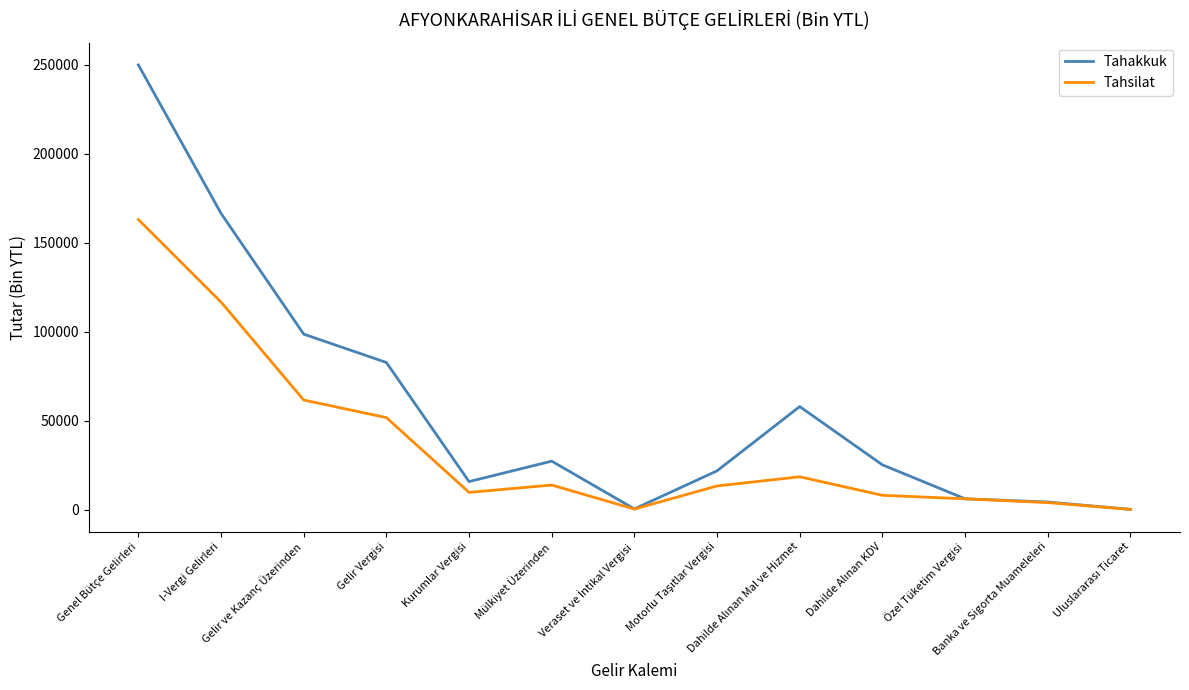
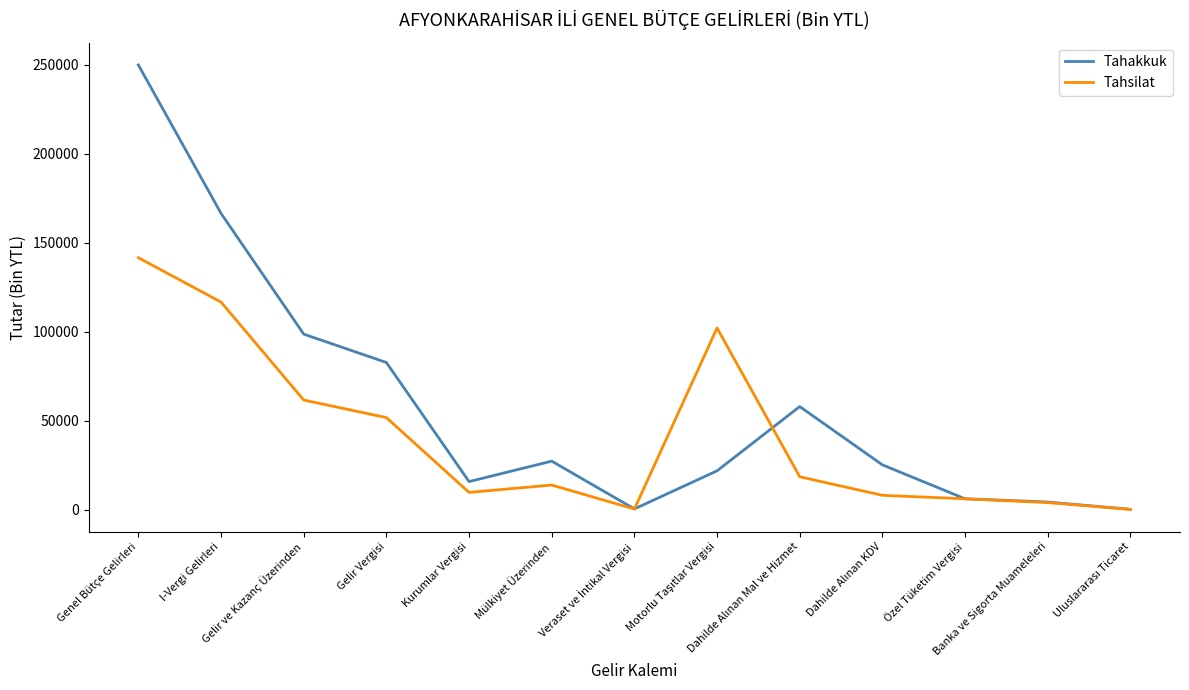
  {
    "Tahakkuk": {
      "Genel Bütçe Gelirleri": 250000,
      "I-Vergi Gelirleri": 167000,
      "Gelir ve Kazanç Üzerinden": 99000,
      "Gelir Vergisi": 83000,
      "Kurumlar Vergisi": 16000,
      "Mülkiyet Üzerinden": 27000,
      "Motorlu Taşıtlar Vergisi": 22000,
      "Dahilde Alınan Mal ve Hizmet": 58000,
      "Dahilde Alınan KDV": 25000
    },
    "Tahsilat": {
-     "Genel Bütçe Gelirleri": 163000,
+     "Genel Bütçe Gelirleri": 142000,
      "I-Vergi Gelirleri": 117000,
      "Gelir ve Kazanç Üzerinden": 62000,
      "Gelir Vergisi": 52000,
      "Kurumlar Vergisi": 10000,
      "Mülkiyet Üzerinden": 14000,
-     "Motorlu Taşıtlar Vergisi": 13000,
+     "Motorlu Taşıtlar Vergisi": 102000,
      "Dahilde Alınan Mal ve Hizmet": 19000,
      "Dahilde Alınan KDV": 8000
    }
  }
